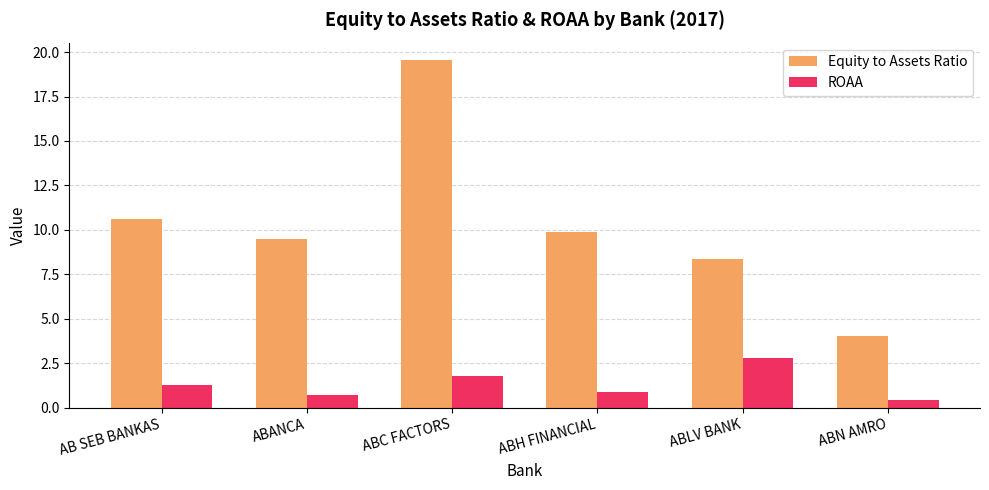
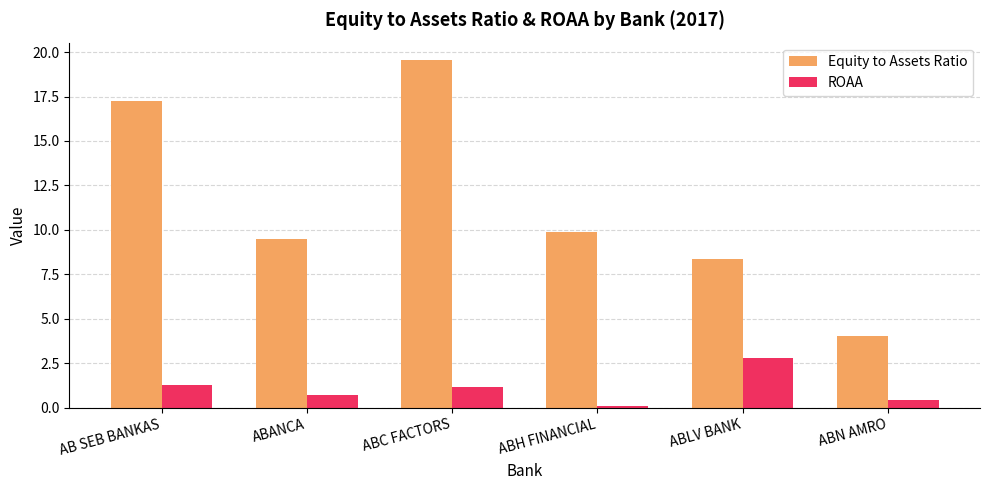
  {
    "Equity to Assets Ratio": {
-     "AB SEB BANKAS": 10.6,
+     "AB SEB BANKAS": 17.2,
      "ABANCA": 9.5,
      "ABC FACTORS": 19.6,
      "ABH FINANCIAL": 9.9,
      "ABLV BANK": 8.3,
      "ABN AMRO": 4.0
    },
    "ROAA": {
      "AB SEB BANKAS": 1.3,
      "ABANCA": 0.7,
-     "ABC FACTORS": 1.8,
-     "ABH FINANCIAL": 0.9,
+     "ABC FACTORS": 1.2,
+     "ABH FINANCIAL": 0.1,
      "ABLV BANK": 2.8,
      "ABN AMRO": 0.5
    }
  }
